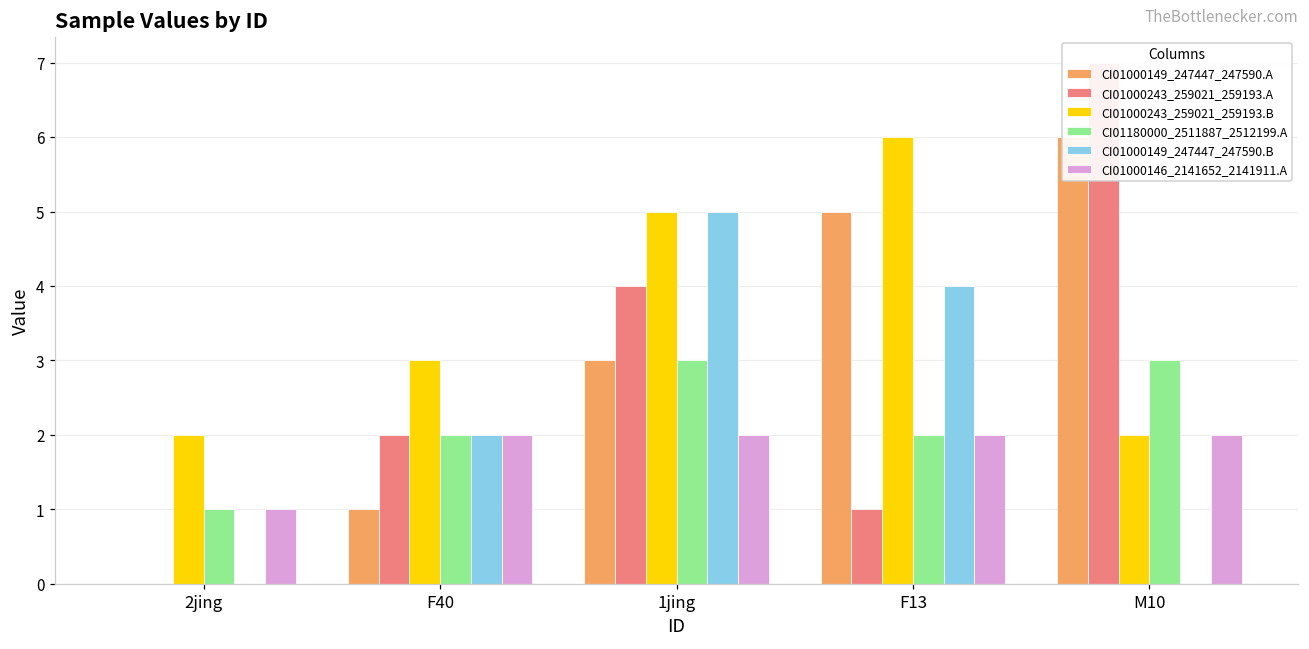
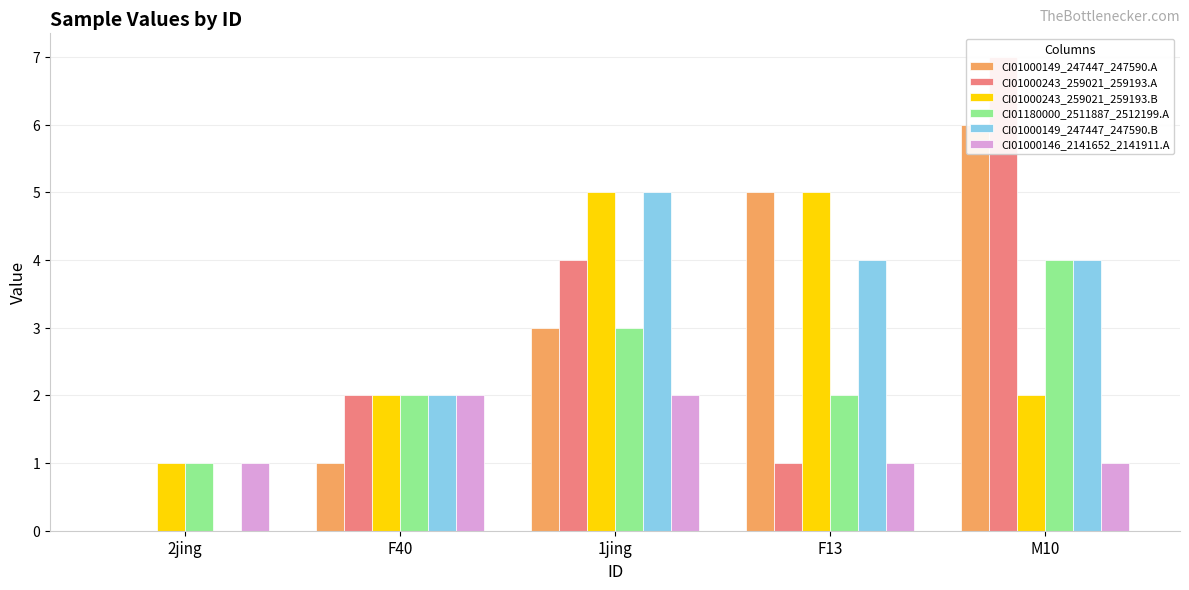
  {
    "CI01000243_259021_259193.B": {
-     "2jing": 2,
-     "F40": 3,
+     "2jing": 1,
+     "F40": 2,
      "1jing": 5,
-     "F13": 6,
+     "F13": 5,
      "M10": 2
    },
    "CI01180000_2511887_2512199.A": {
      "2jing": 1,
      "F40": 2,
      "1jing": 3,
      "F13": 2,
-     "M10": 3
+     "M10": 4
    },
    "CI01000149_247447_247590.B": {
      "2jing": 0,
      "F40": 2,
      "1jing": 5,
      "F13": 4,
-     "M10": 0
+     "M10": 4
    },
    "CI01000146_2141652_2141911.A": {
      "2jing": 1,
      "F40": 2,
      "1jing": 2,
-     "F13": 2,
-     "M10": 2
+     "F13": 1,
+     "M10": 1
    }
  }
